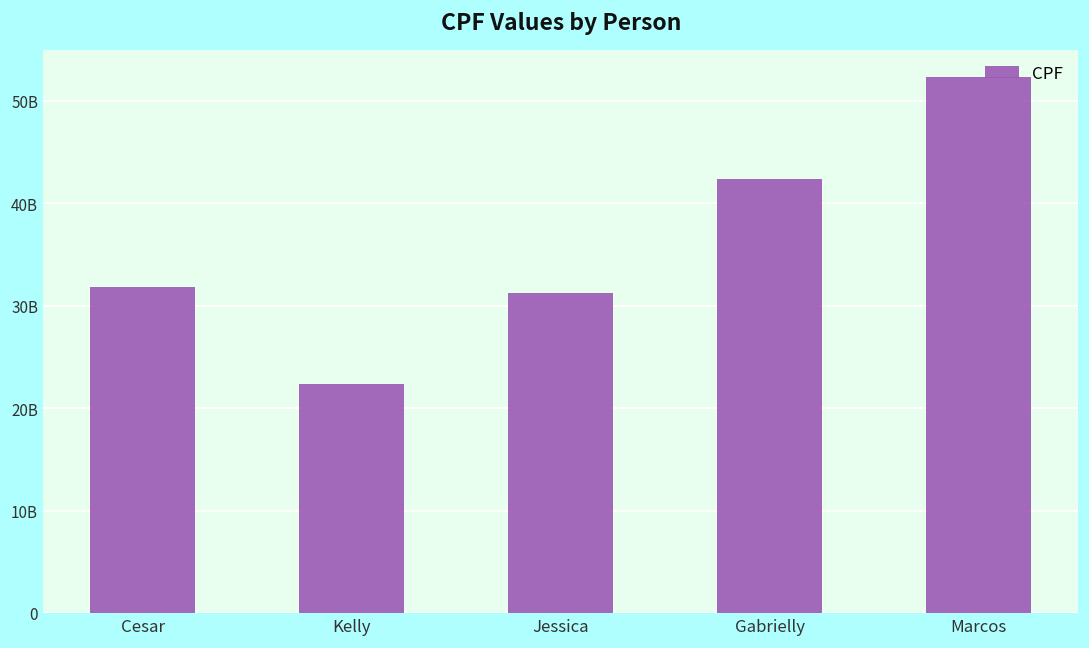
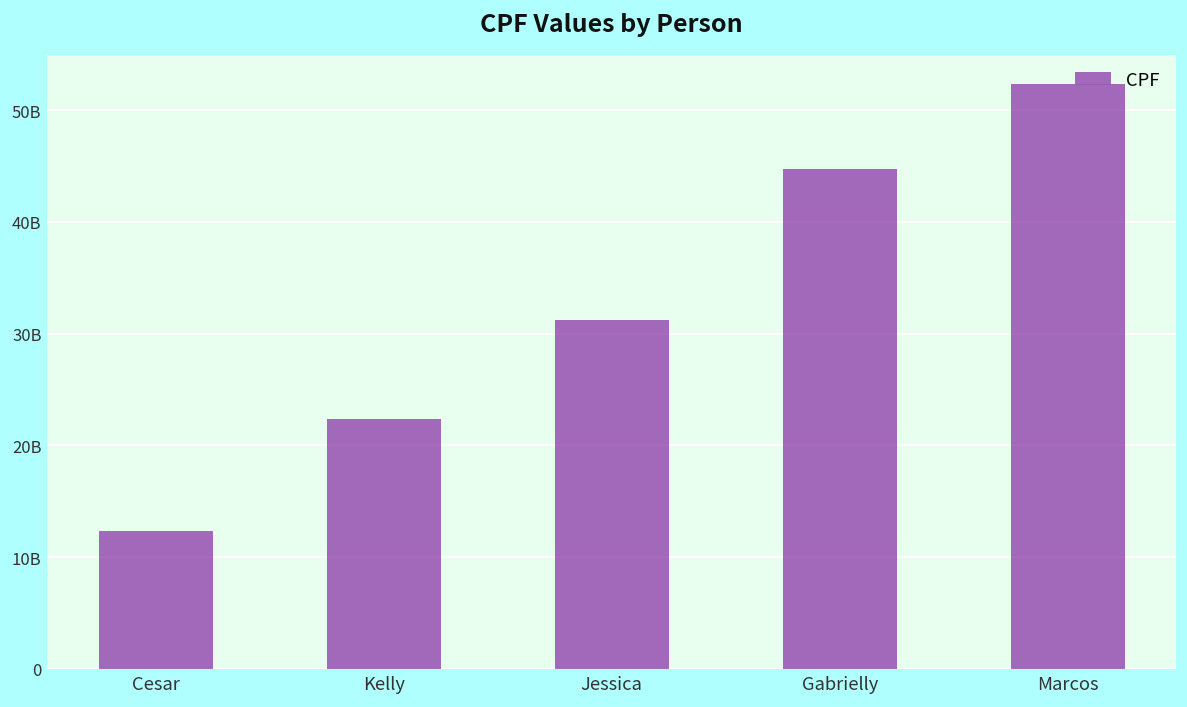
  {
-   "Cesar": 32000000000,
+   "Cesar": 12000000000,
    "Kelly": 22000000000,
    "Jessica": 31000000000,
-   "Gabrielly": 42000000000,
+   "Gabrielly": 45000000000,
    "Marcos": 52000000000
  }
